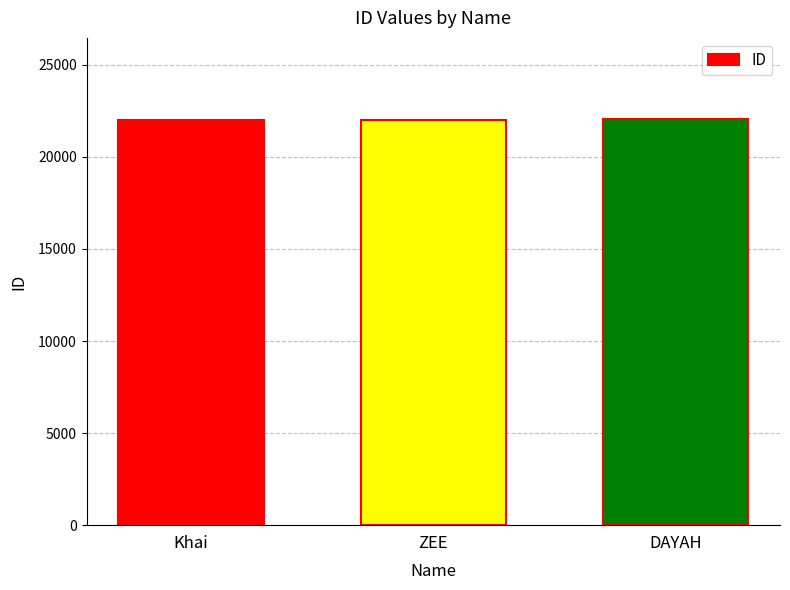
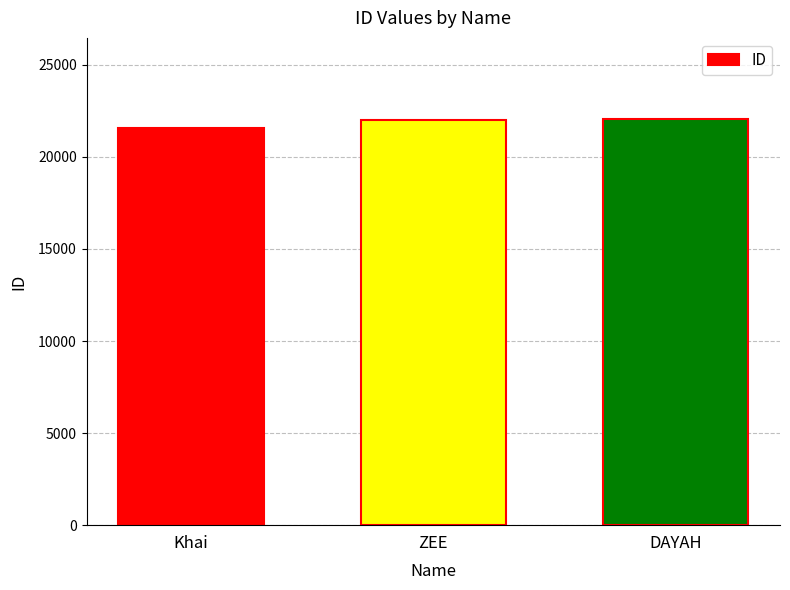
  {
-   "Khai": 22000,
+   "Khai": 21600,
    "ZEE": 22000,
    "DAYAH": 22100
  }
